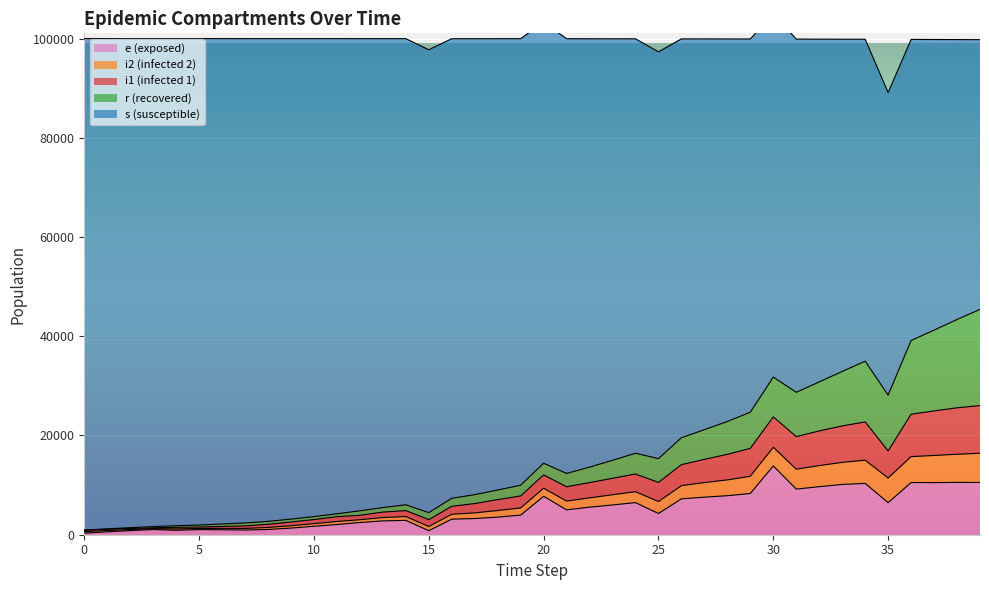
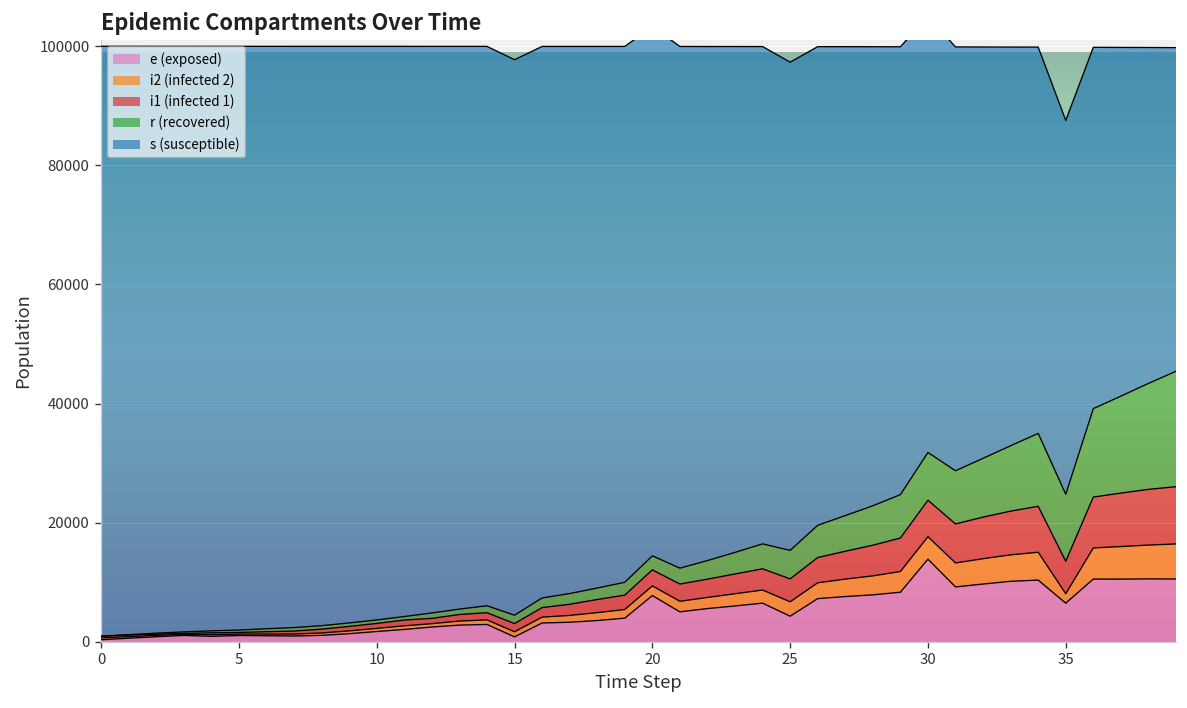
  {
    "e (exposed)": {
      "10": 2000,
      "15": 1000,
      "20": 8000,
      "25": 4000,
      "30": 14000,
      "35": 6000
    },
    "i2 (infected 2)": {
      "10": 1000,
      "15": 1000,
      "20": 2000,
      "25": 2000,
      "30": 4000,
-     "35": 5000
+     "35": 2000
    },
    "i1 (infected 1)": {
      "10": 1000,
      "15": 1000,
      "20": 3000,
      "25": 4000,
      "30": 6000,
      "35": 5000
    },
    "r (recovered)": {
      "10": 1000,
      "15": 1000,
      "20": 2000,
      "25": 5000,
      "30": 8000,
      "35": 11000
    },
    "s (susceptible)": {
      "0": 99000,
      "5": 98000,
      "10": 96000,
      "15": 93000,
      "25": 82000,
-     "35": 61000
+     "35": 63000
    }
  }
